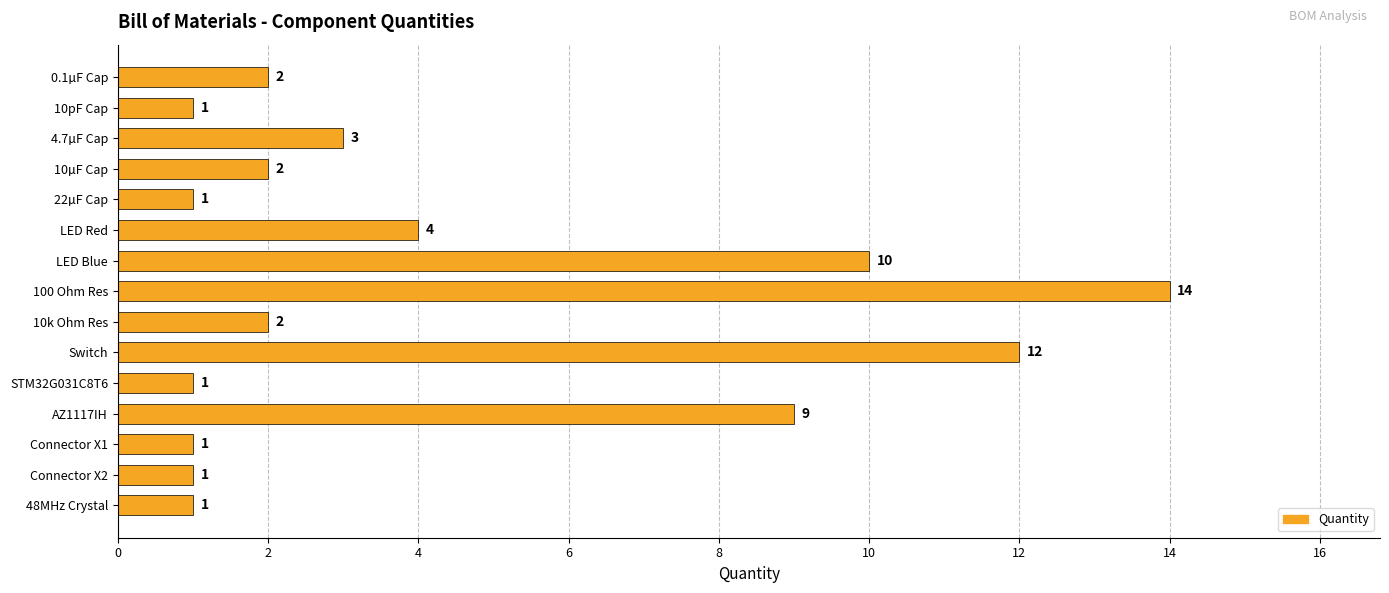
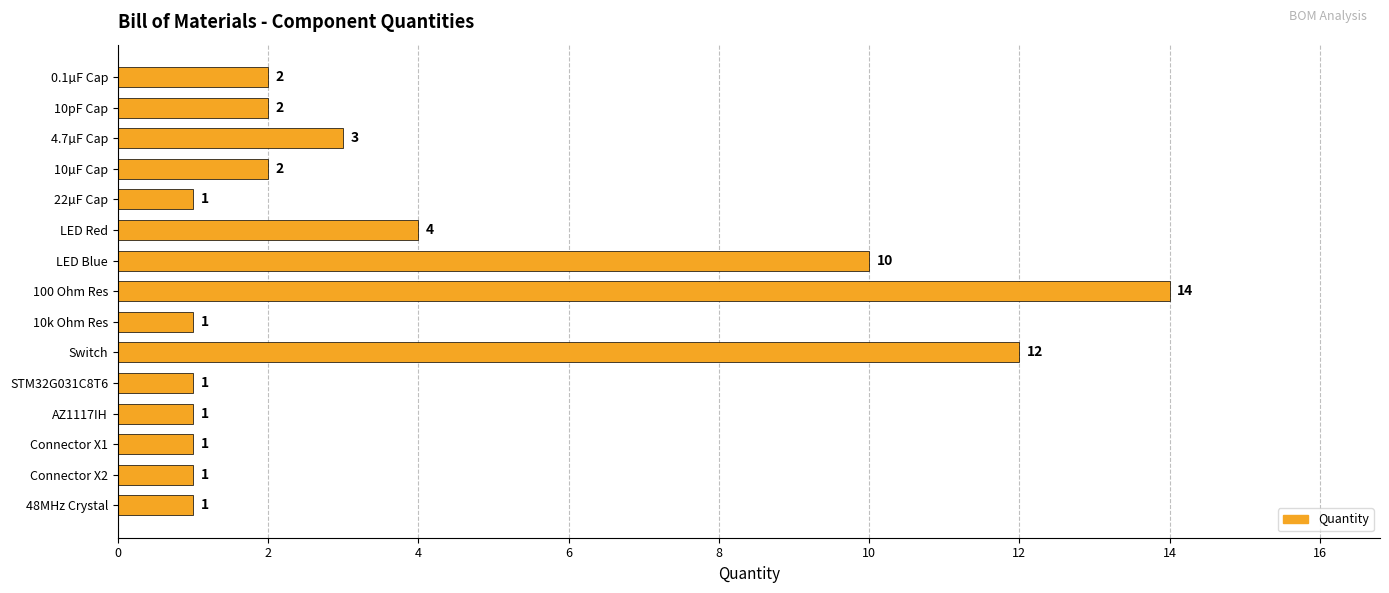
  {
    "0.1µF Cap": 2,
-   "10pF Cap": 1,
+   "10pF Cap": 2,
    "4.7µF Cap": 3,
    "10µF Cap": 2,
    "22µF Cap": 1,
    "LED Red": 4,
    "LED Blue": 10,
    "100 Ohm Res": 14,
-   "10k Ohm Res": 2,
+   "10k Ohm Res": 1,
    "Switch": 12,
    "STM32G031C8T6": 1,
-   "AZ1117IH": 9,
+   "AZ1117IH": 1,
    "Connector X1": 1,
    "Connector X2": 1,
    "48MHz Crystal": 1
  }
